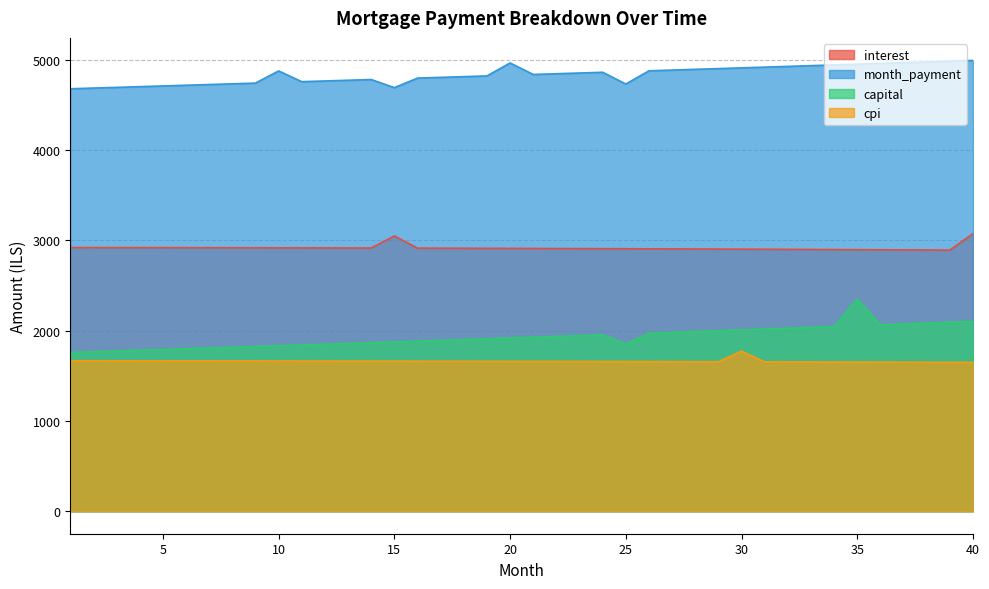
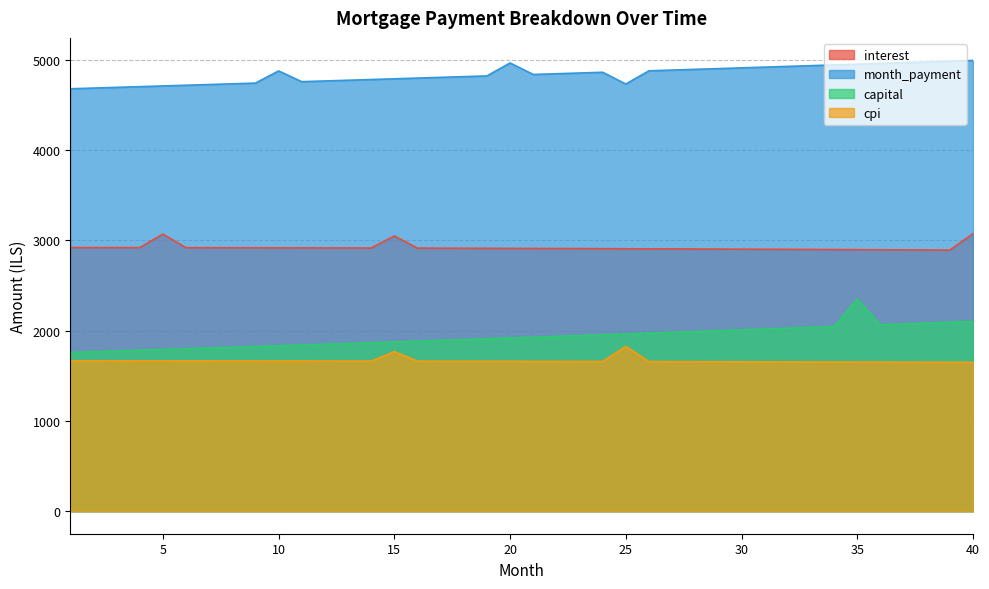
  {
    "interest": {
-     "5": 2900,
+     "5": 3100,
      "10": 2900,
      "15": 3100,
      "20": 2900,
      "25": 2900,
      "30": 2900,
      "35": 2900,
      "40": 3100
    },
    "month_payment": {
      "5": 4700,
      "10": 4900,
-     "15": 4700,
+     "15": 4800,
      "20": 5000,
      "25": 4700,
      "30": 4900,
      "40": 5000
    },
    "capital": {
      "5": 1800,
      "10": 1800,
      "15": 1900,
      "20": 1900,
-     "25": 1900,
+     "25": 2000,
      "30": 2000,
      "35": 2400,
      "40": 2100
    },
    "cpi": {
      "5": 1700,
      "10": 1700,
-     "15": 1700,
+     "15": 1800,
      "20": 1700,
-     "25": 1700,
-     "30": 1800,
+     "25": 1800,
+     "30": 1700,
      "35": 1700,
      "40": 1600
    }
  }
